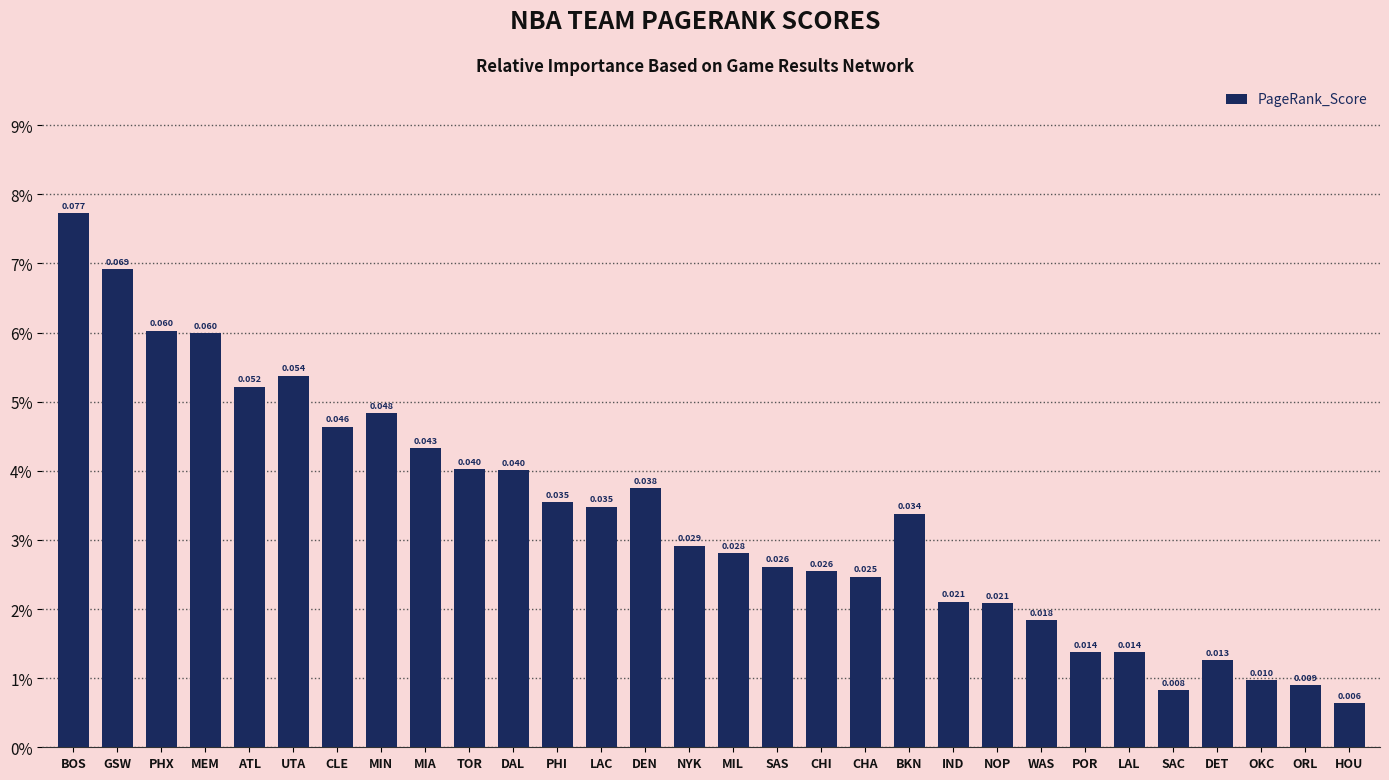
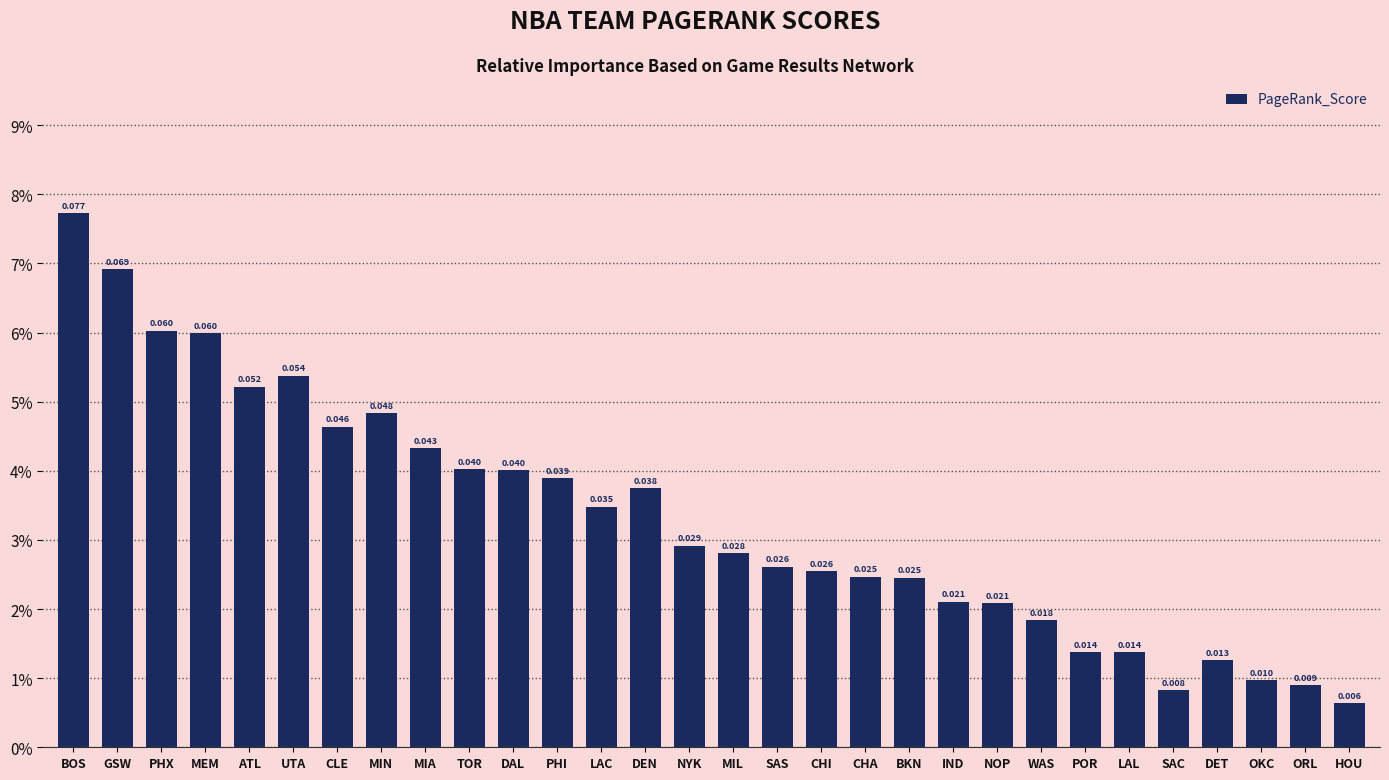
  {
    "BOS": 0.077,
    "GSW": 0.069,
    "PHX": 0.060,
    "MEM": 0.060,
    "ATL": 0.052,
    "UTA": 0.054,
    "CLE": 0.046,
    "MIN": 0.048,
    "MIA": 0.043,
    "TOR": 0.040,
    "DAL": 0.040,
-   "PHI": 0.035,
+   "PHI": 0.039,
    "LAC": 0.035,
    "DEN": 0.038,
    "NYK": 0.029,
    "MIL": 0.028,
    "SAS": 0.026,
    "CHI": 0.026,
    "CHA": 0.025,
-   "BKN": 0.034,
+   "BKN": 0.025,
    "IND": 0.021,
    "NOP": 0.021,
    "WAS": 0.018,
    "POR": 0.014,
    "LAL": 0.014,
    "SAC": 0.008,
    "DET": 0.013,
    "OKC": 0.010,
    "ORL": 0.009,
    "HOU": 0.006
  }
